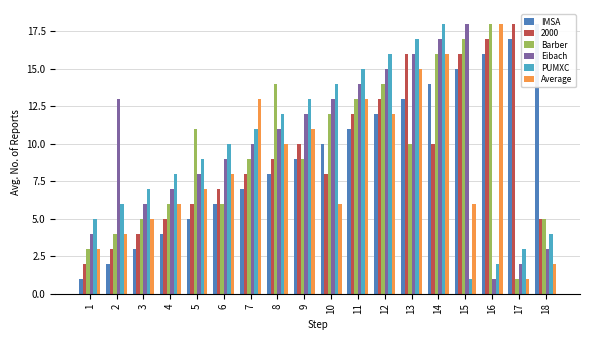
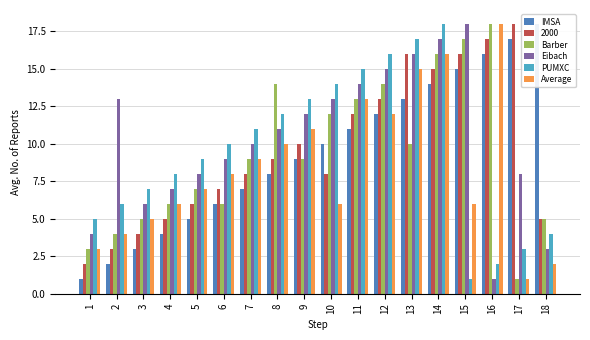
  {
    "2000": {
      "1": 2,
      "2": 3,
      "3": 4,
      "4": 5,
      "5": 6,
      "6": 7,
      "7": 8,
      "8": 9,
      "9": 10,
      "10": 8,
      "11": 12,
      "12": 13,
      "13": 16,
-     "14": 10,
+     "14": 15,
      "15": 16,
      "16": 17,
      "17": 18,
      "18": 5
    },
    "Barber": {
      "1": 3,
      "2": 4,
      "3": 5,
      "4": 6,
-     "5": 11,
+     "5": 7,
      "6": 6,
      "7": 9,
      "8": 14,
      "9": 9,
      "10": 12,
      "11": 13,
      "12": 14,
      "13": 10,
      "14": 16,
      "15": 17,
      "16": 18,
      "17": 1,
      "18": 5
    },
    "Eibach": {
      "1": 4,
      "2": 13,
      "3": 6,
      "4": 7,
      "5": 8,
      "6": 9,
      "7": 10,
      "8": 11,
      "9": 12,
      "10": 13,
      "11": 14,
      "12": 15,
      "13": 16,
      "14": 17,
      "15": 18,
      "16": 1,
-     "17": 2,
+     "17": 8,
      "18": 3
    },
    "Average": {
      "1": 3,
      "2": 4,
      "3": 5,
      "4": 6,
      "5": 7,
      "6": 8,
-     "7": 13,
+     "7": 9,
      "8": 10,
      "9": 11,
      "10": 6,
      "11": 13,
      "12": 12,
      "13": 15,
      "14": 16,
      "15": 6,
      "16": 18,
      "17": 1,
      "18": 2
    }
  }
